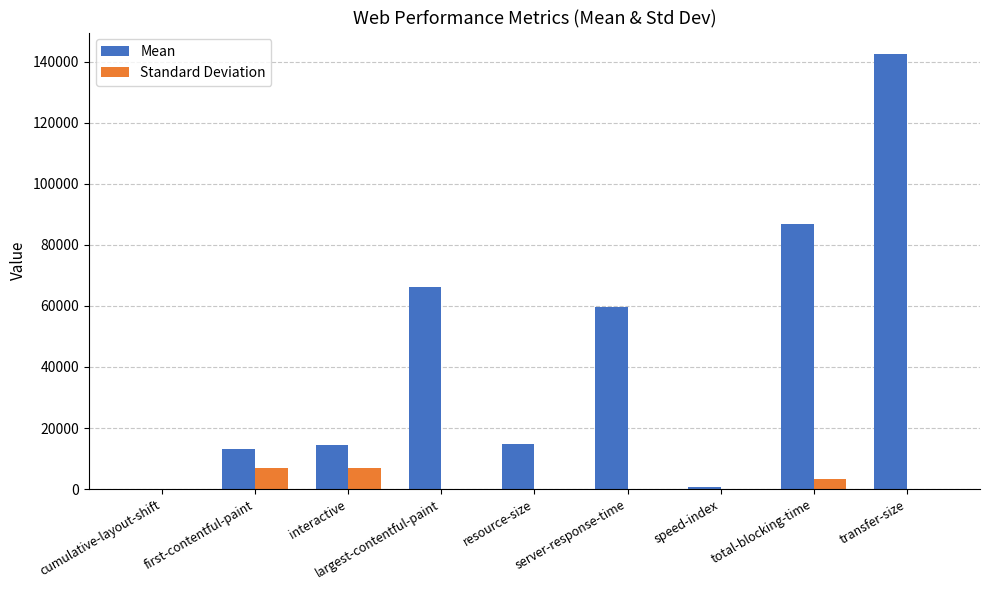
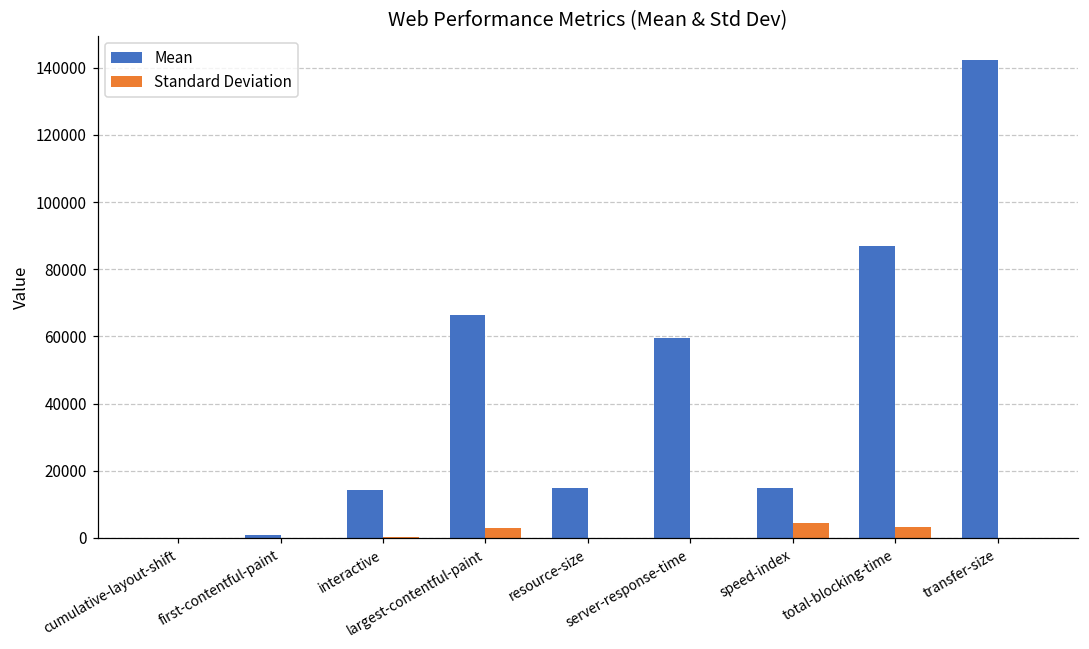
  {
    "Mean": {
      "cumulative-layout-shift": 0,
-     "first-contentful-paint": 13000,
+     "first-contentful-paint": 1000,
      "interactive": 14000,
      "largest-contentful-paint": 66000,
      "resource-size": 15000,
      "server-response-time": 60000,
-     "speed-index": 1000,
+     "speed-index": 15000,
      "total-blocking-time": 87000,
      "transfer-size": 142000
    },
    "Standard Deviation": {
      "cumulative-layout-shift": 0,
-     "first-contentful-paint": 7000,
-     "interactive": 7000,
-     "largest-contentful-paint": 0,
+     "first-contentful-paint": 0,
+     "interactive": 0,
+     "largest-contentful-paint": 3000,
      "resource-size": 0,
-     "speed-index": 0,
+     "speed-index": 5000,
      "total-blocking-time": 3000,
      "transfer-size": 0
    }
  }
